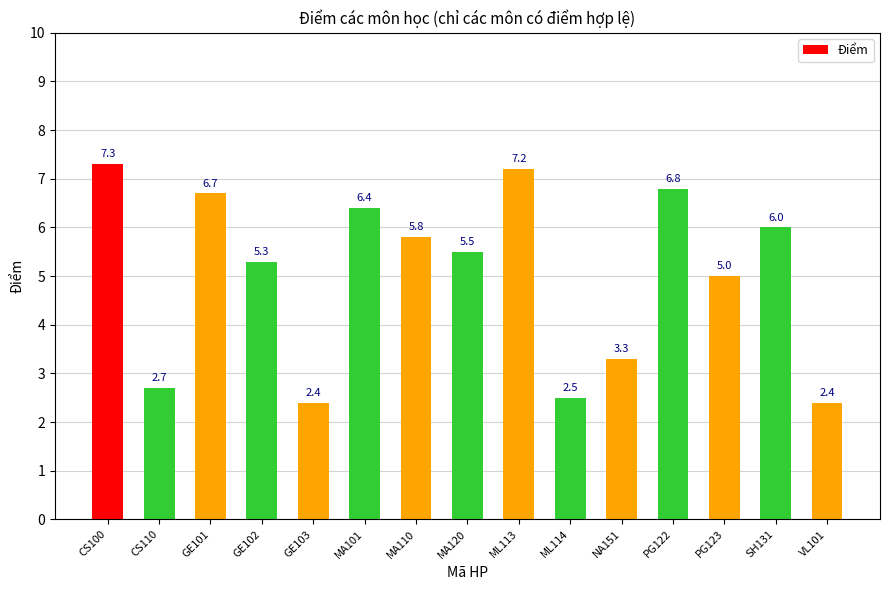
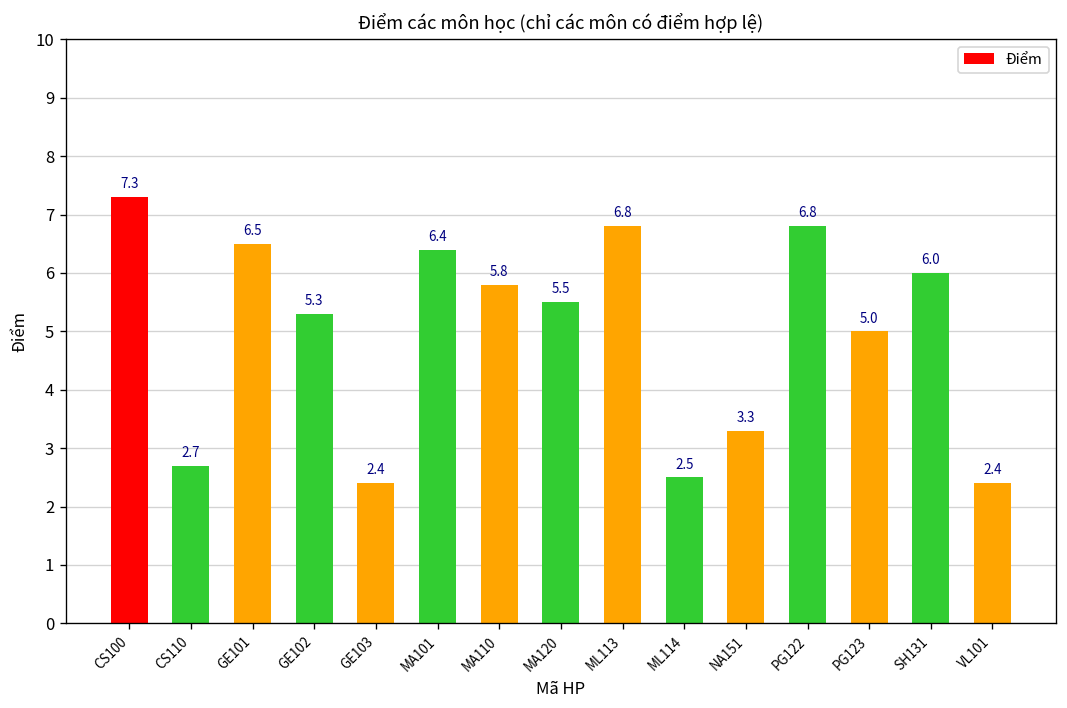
  {
    "CS100": 7.3,
    "CS110": 2.7,
-   "GE101": 6.7,
+   "GE101": 6.5,
    "GE102": 5.3,
    "GE103": 2.4,
    "MA101": 6.4,
    "MA110": 5.8,
    "MA120": 5.5,
-   "ML113": 7.2,
+   "ML113": 6.8,
    "ML114": 2.5,
    "NA151": 3.3,
    "PG122": 6.8,
    "PG123": 5.0,
    "SH131": 6.0,
    "VL101": 2.4
  }
